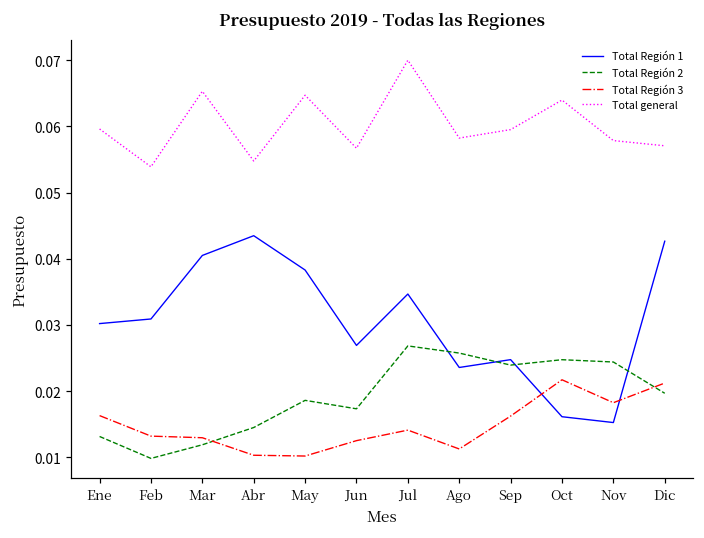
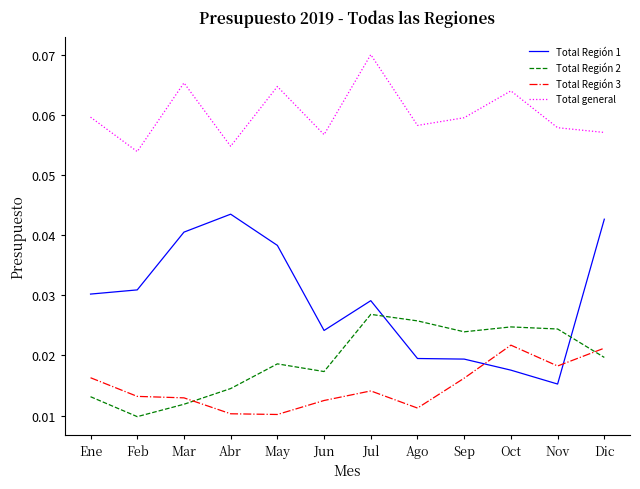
  {
    "Total Región 1": {
      "Ene": 0.030,
      "Feb": 0.031,
      "Mar": 0.040,
      "Abr": 0.043,
      "May": 0.038,
-     "Jun": 0.027,
-     "Jul": 0.035,
-     "Ago": 0.024,
-     "Sep": 0.025,
-     "Oct": 0.016,
+     "Jun": 0.024,
+     "Jul": 0.029,
+     "Ago": 0.019,
+     "Sep": 0.019,
+     "Oct": 0.018,
      "Nov": 0.015,
      "Dic": 0.043
    },
    "Total Región 2": {
      "Ene": 0.013,
      "Feb": 0.010,
      "Mar": 0.012,
      "Abr": 0.014,
      "May": 0.019,
      "Jun": 0.017,
      "Jul": 0.027,
      "Ago": 0.026,
      "Sep": 0.024,
      "Oct": 0.025,
      "Nov": 0.024,
      "Dic": 0.020
    },
    "Total Región 3": {
      "Ene": 0.016,
      "Feb": 0.013,
      "Mar": 0.013,
      "Abr": 0.010,
      "May": 0.010,
      "Jun": 0.012,
      "Jul": 0.014,
      "Ago": 0.011,
      "Sep": 0.016,
      "Oct": 0.022,
      "Nov": 0.018,
      "Dic": 0.021
    },
    "Total general": {
      "Ene": 0.060,
      "Feb": 0.054,
      "Mar": 0.065,
      "Abr": 0.055,
      "May": 0.065,
      "Jun": 0.057,
      "Jul": 0.070,
      "Ago": 0.058,
      "Sep": 0.060,
      "Oct": 0.064,
      "Nov": 0.058,
      "Dic": 0.057
    }
  }
